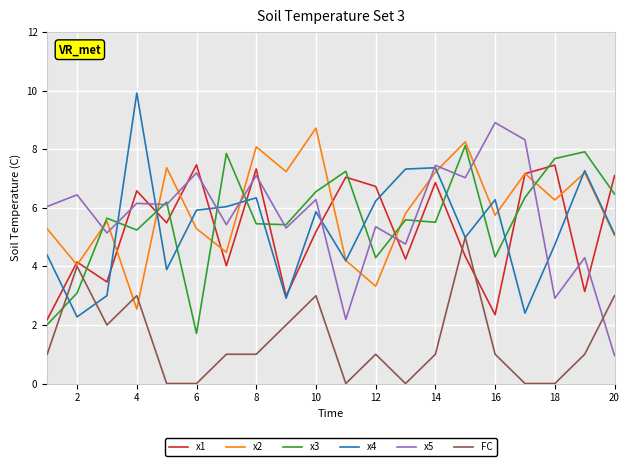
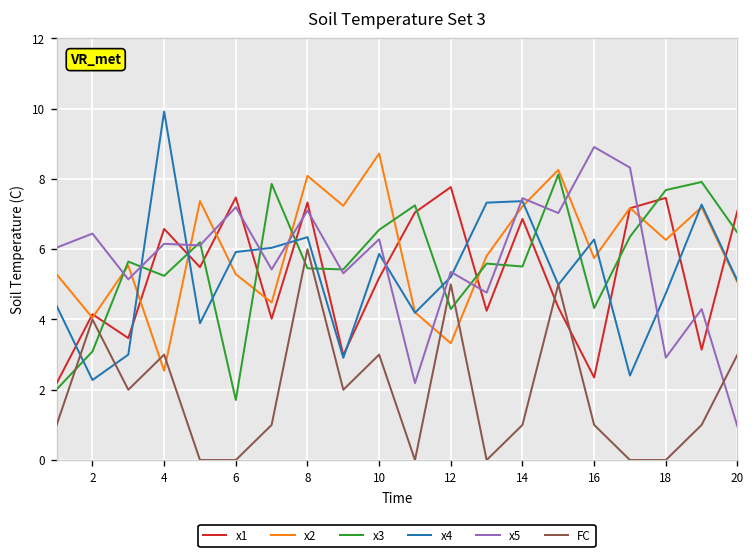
  {
    "x1": {
      "2": 4.1,
      "4": 6.6,
      "6": 7.5,
      "8": 7.3,
      "10": 5.2,
-     "12": 6.7,
+     "12": 7.8,
      "14": 6.9,
      "16": 2.3,
      "18": 7.5,
      "20": 7.1
    },
    "x2": {
      "4": 2.5,
      "6": 5.3,
      "8": 8.1,
      "10": 8.7,
      "12": 3.3,
      "14": 7.2,
      "16": 5.7,
      "18": 6.3
    },
    "x3": {
      "2": 3.1,
      "4": 5.2,
      "6": 1.7,
      "8": 5.5,
      "10": 6.6,
      "12": 4.3,
      "14": 5.5,
      "16": 4.3,
      "18": 7.7,
      "20": 6.5
    },
    "x4": {
      "2": 2.3,
      "4": 9.9,
      "6": 5.9,
      "8": 6.3,
      "10": 5.9,
-     "12": 6.2,
+     "12": 5.2,
      "16": 6.3,
      "18": 4.7
    },
    "x5": {
      "2": 6.4,
      "4": 6.2,
      "6": 7.2,
      "8": 7.1,
      "10": 6.3,
      "12": 5.4,
      "16": 8.9,
      "18": 2.9,
      "20": 1.0
    },
    "FC": {
      "4": 3,
      "6": 0,
-     "8": 1,
+     "8": 6,
      "10": 3,
-     "12": 1,
+     "12": 5,
      "14": 1,
      "16": 1,
      "18": 0,
      "20": 3
    }
  }
